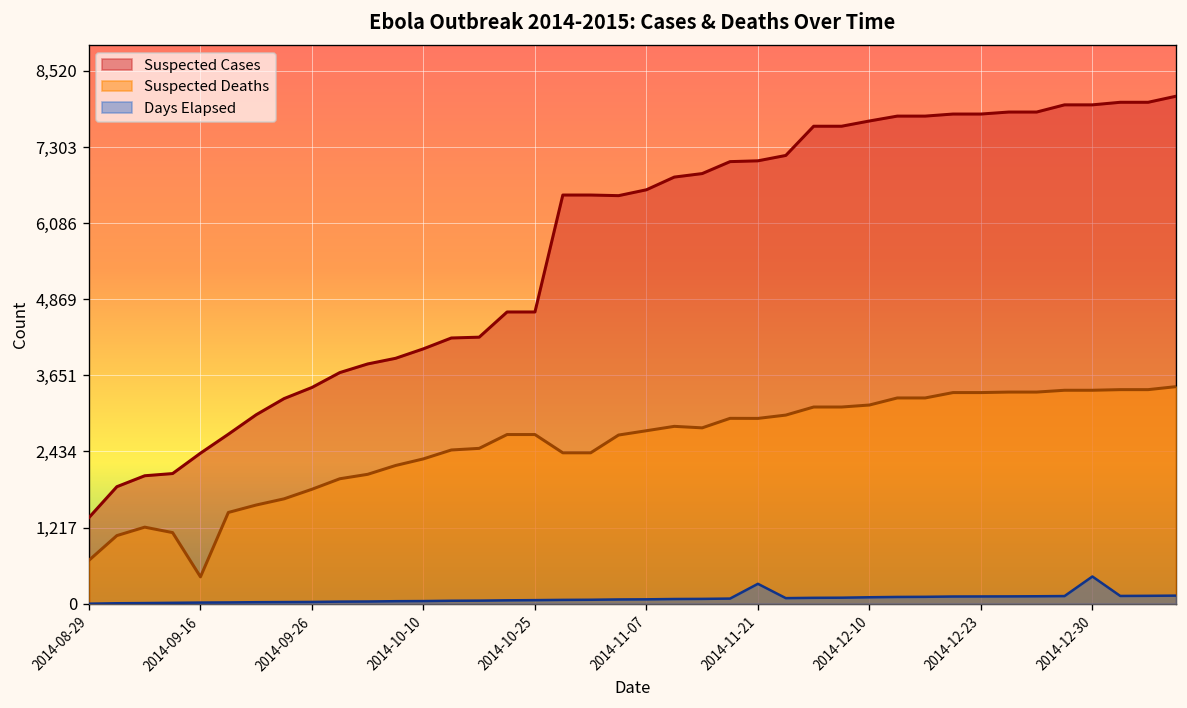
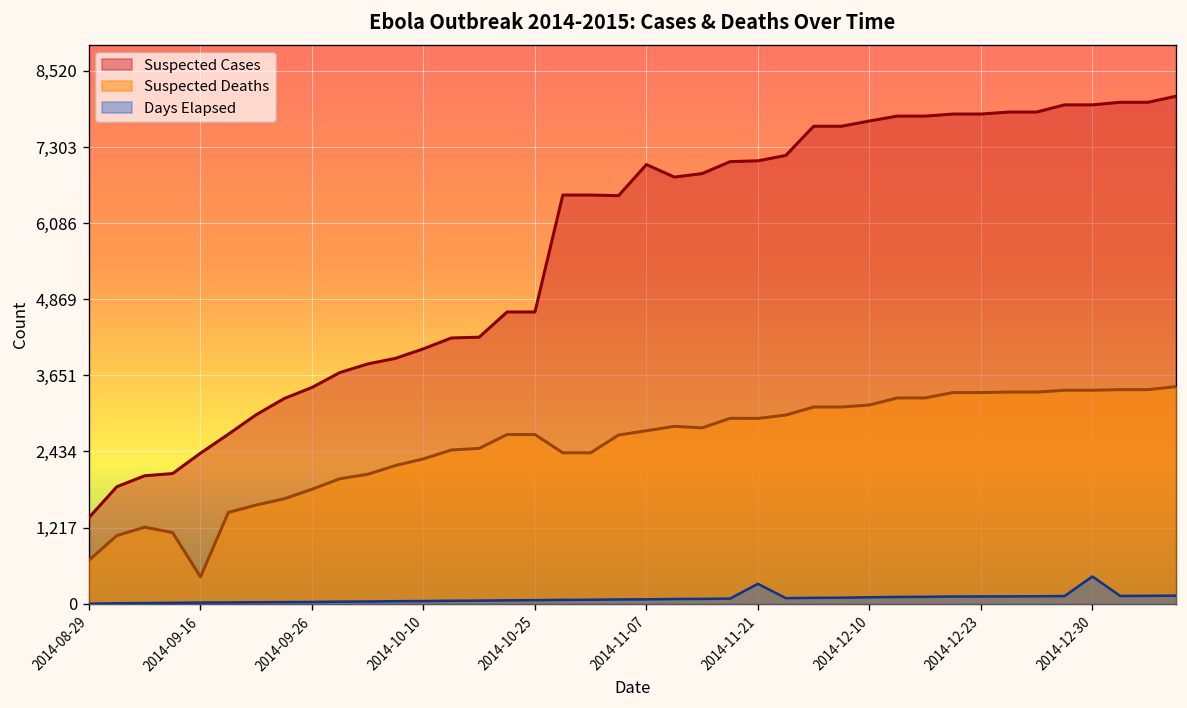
  {
    "Suspected Cases": {
      "2014-08-29": "1,400",
      "2014-09-16": "2,400",
      "2014-09-26": "3,500",
      "2014-10-10": "4,100",
      "2014-10-25": "4,700",
-     "2014-11-07": "6,600",
+     "2014-11-07": "7,000",
      "2014-11-21": "7,100",
      "2014-12-10": "7,700",
      "2014-12-23": "7,800",
      "2014-12-30": "8,000"
    },
    "Suspected Deaths": {
      "2014-08-29": "700",
      "2014-09-16": "400",
      "2014-09-26": "1,800",
      "2014-10-10": "2,300",
      "2014-10-25": "2,700",
      "2014-11-07": "2,800",
      "2014-11-21": "3,000",
      "2014-12-10": "3,200",
      "2014-12-23": "3,400",
      "2014-12-30": "3,400"
    },
    "Days Elapsed": {
      "2014-08-29": "0",
      "2014-09-16": "0",
      "2014-09-26": "0",
      "2014-10-10": "0",
      "2014-10-25": "100",
      "2014-11-07": "100",
      "2014-11-21": "300",
      "2014-12-10": "100",
      "2014-12-23": "100",
      "2014-12-30": "400"
    }
  }
